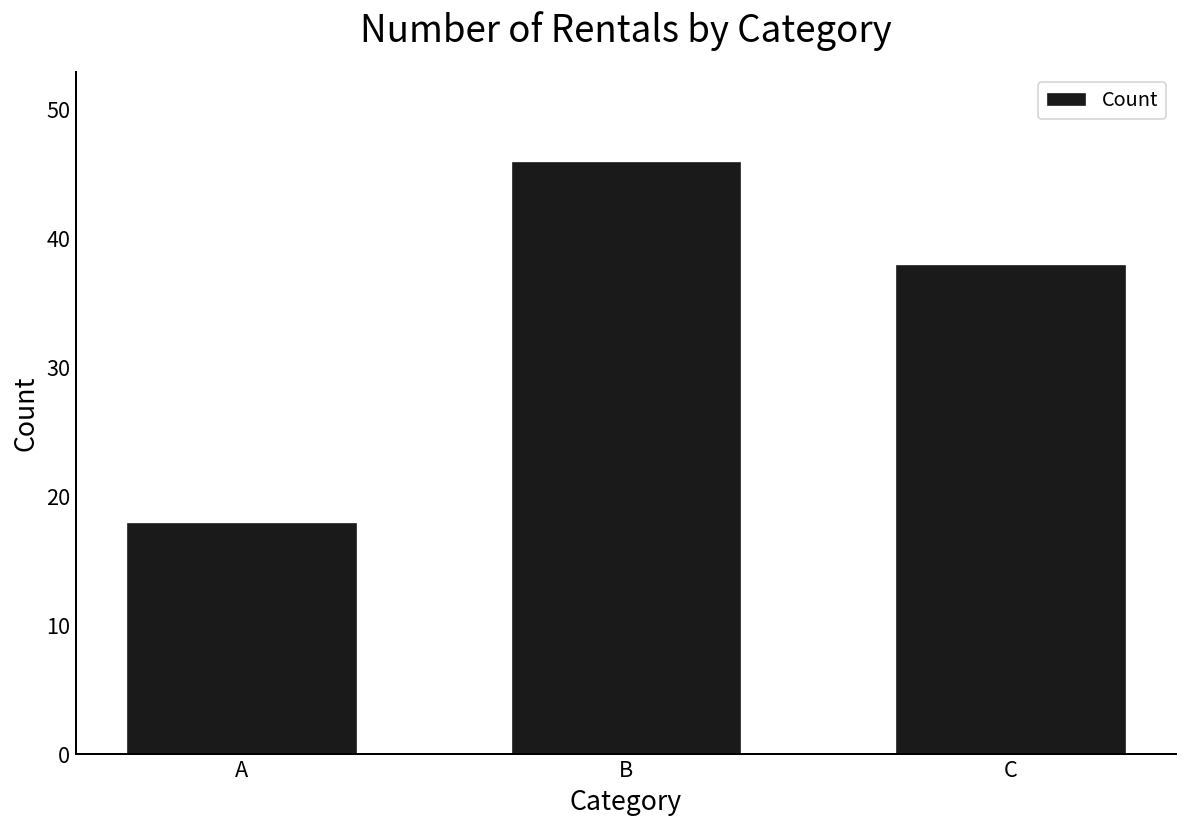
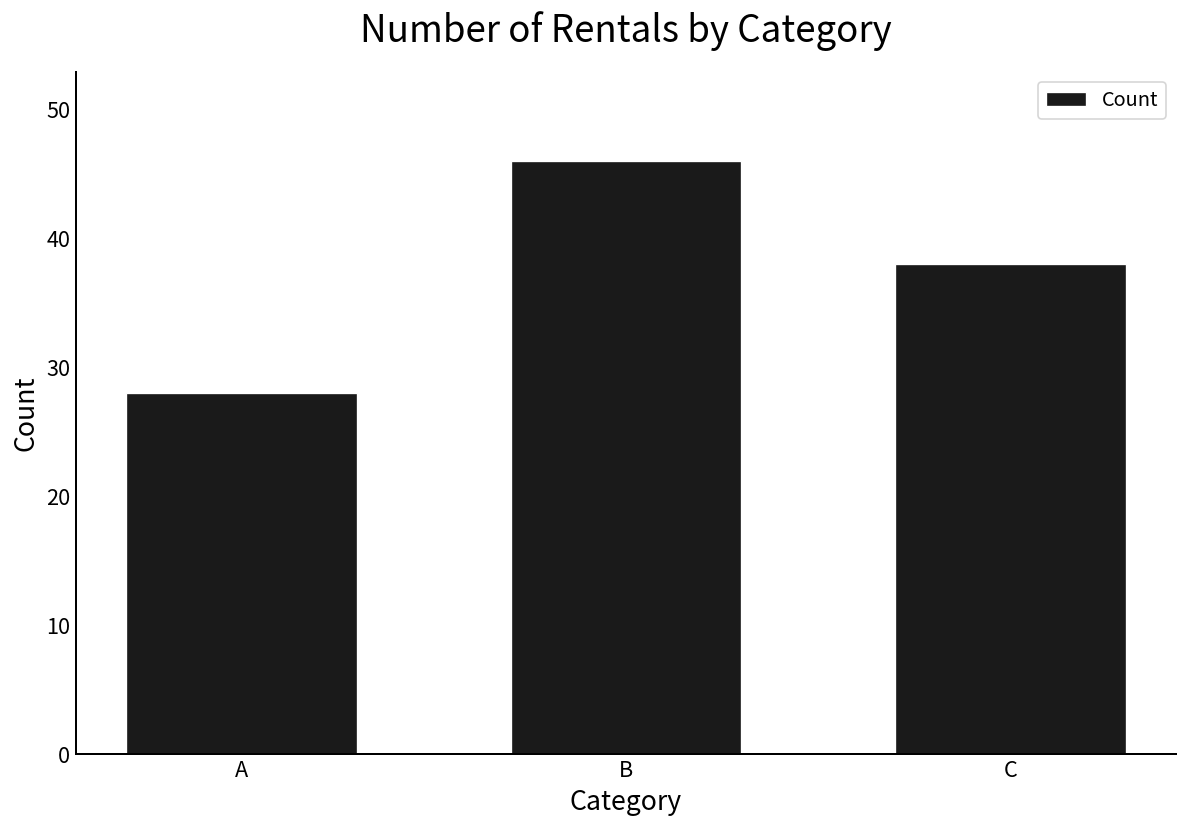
  {
-   "A": 18,
+   "A": 28,
    "B": 46,
    "C": 38
  }
